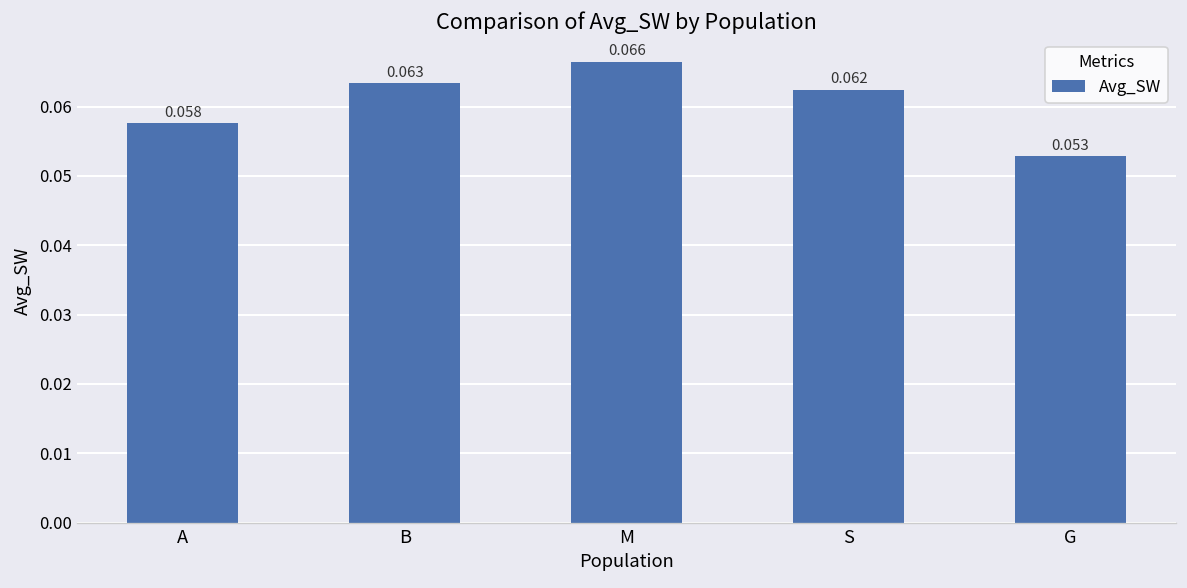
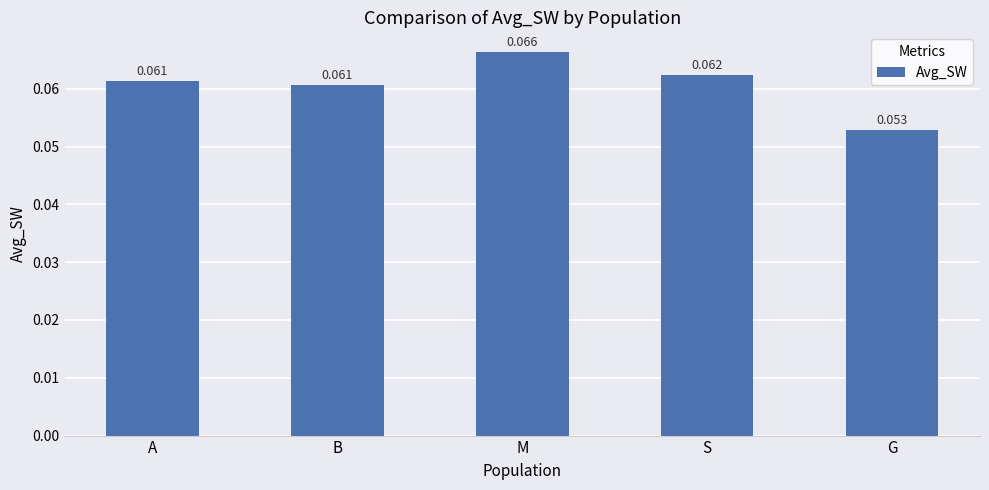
  {
-   "A": 0.058,
-   "B": 0.063,
+   "A": 0.061,
+   "B": 0.061,
    "M": 0.066,
    "S": 0.062,
    "G": 0.053
  }
